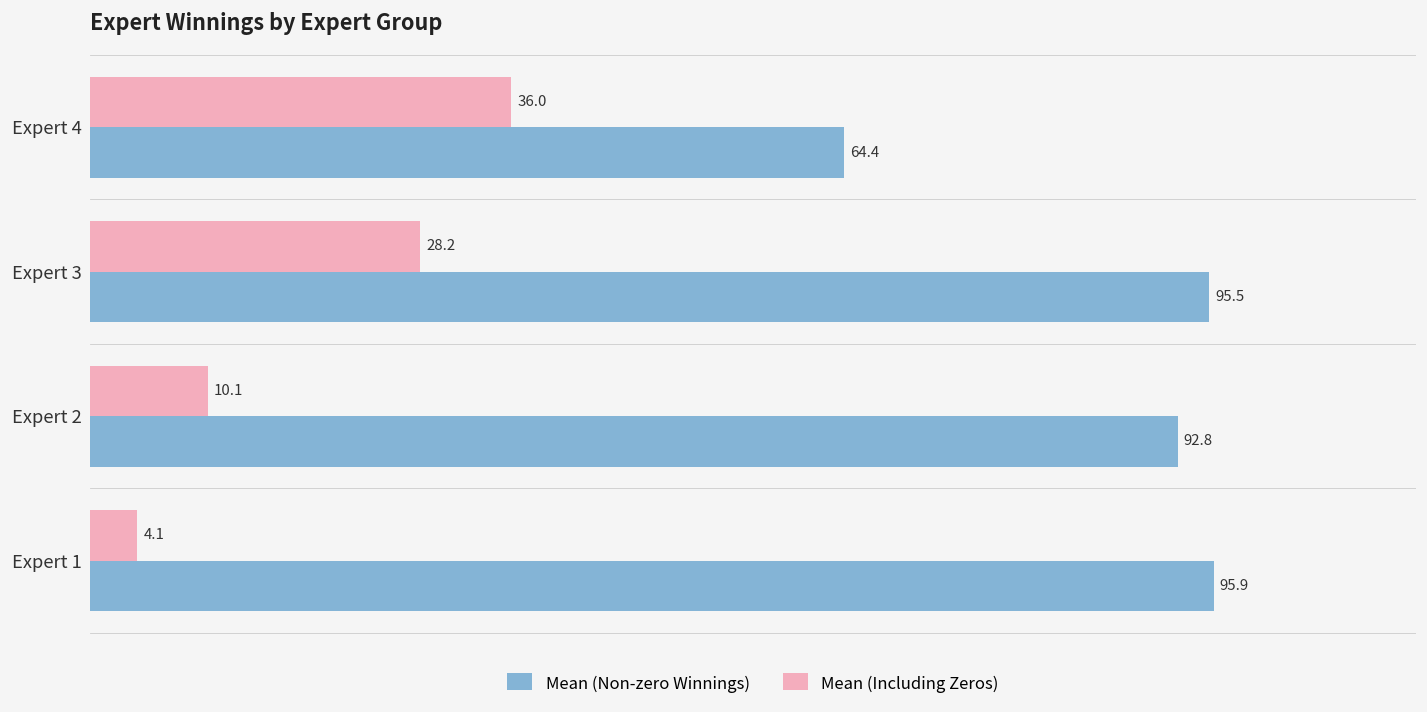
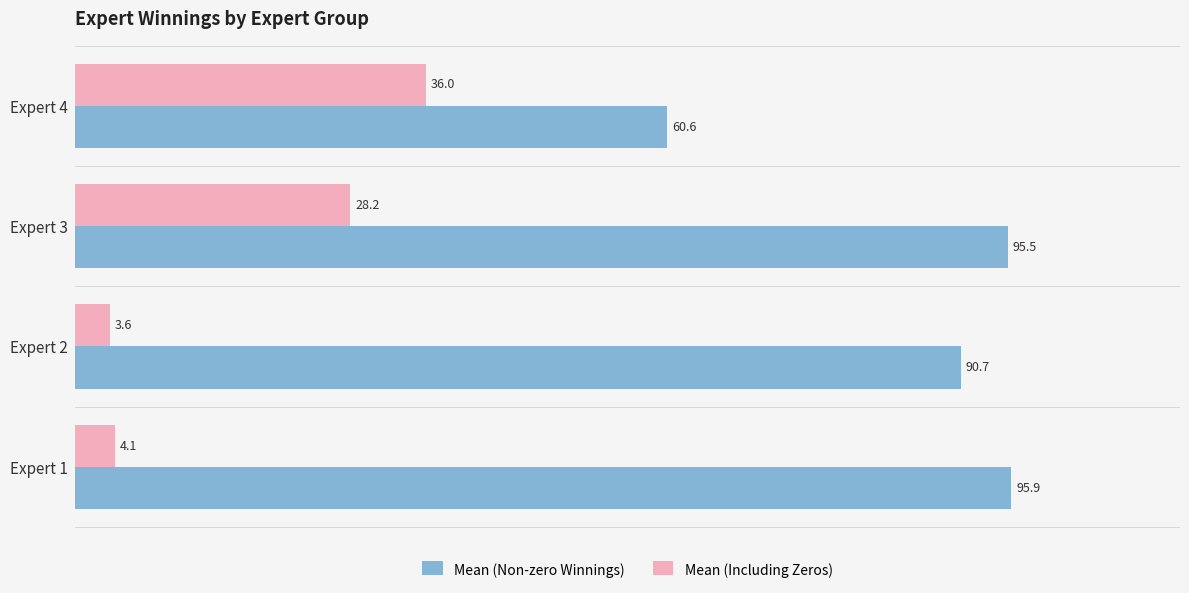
  {
    "Mean (Non-zero Winnings)": {
-     "Expert 4": 64.4,
+     "Expert 4": 60.6,
      "Expert 3": 95.5,
-     "Expert 2": 92.8,
+     "Expert 2": 90.7,
      "Expert 1": 95.9
    },
    "Mean (Including Zeros)": {
      "Expert 4": 36.0,
      "Expert 3": 28.2,
-     "Expert 2": 10.1,
+     "Expert 2": 3.6,
      "Expert 1": 4.1
    }
  }
